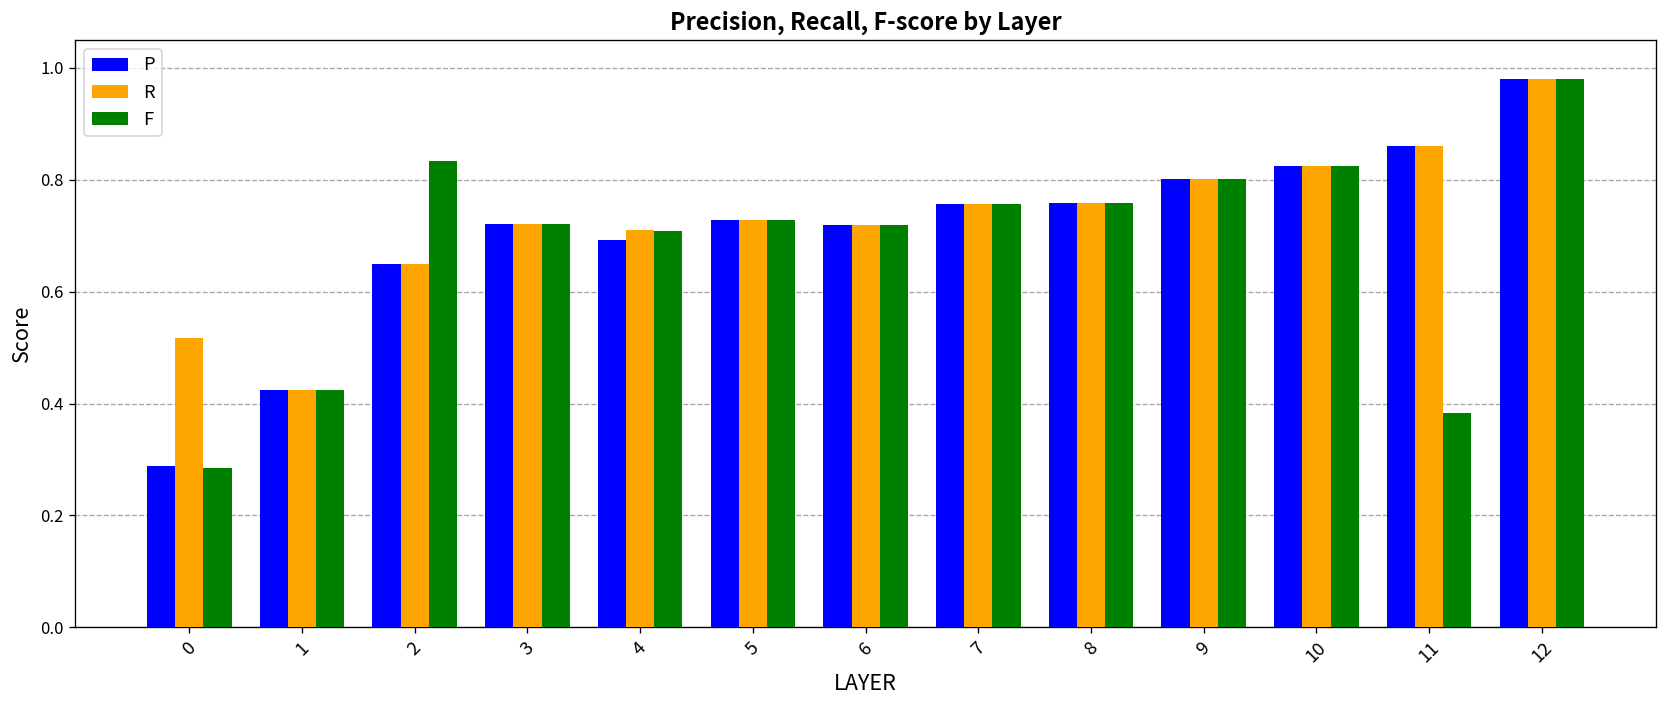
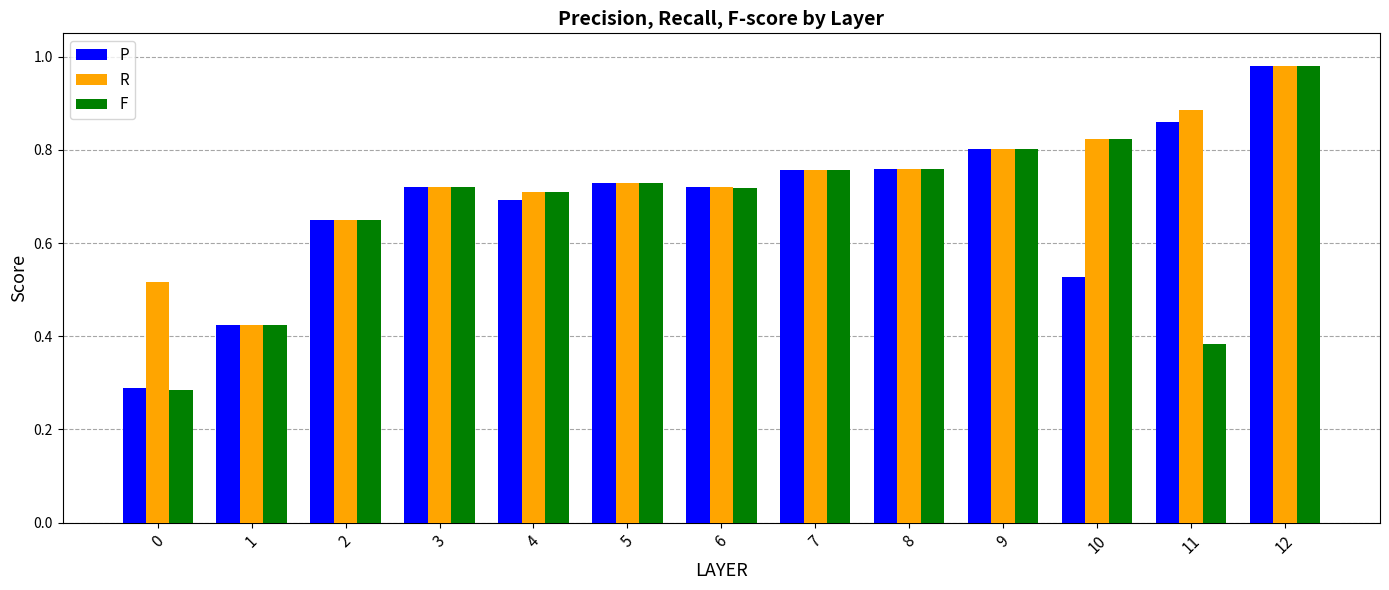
  {
    "P": {
      "0": 0.29,
      "1": 0.42,
      "2": 0.65,
      "3": 0.72,
      "4": 0.69,
      "5": 0.73,
      "6": 0.72,
      "7": 0.76,
      "8": 0.76,
      "9": 0.80,
-     "10": 0.82,
+     "10": 0.53,
      "11": 0.86,
      "12": 0.98
    },
    "R": {
      "0": 0.52,
      "1": 0.42,
      "2": 0.65,
      "3": 0.72,
      "4": 0.71,
      "5": 0.73,
      "6": 0.72,
      "7": 0.76,
      "8": 0.76,
      "9": 0.80,
      "10": 0.82,
-     "11": 0.86,
+     "11": 0.88,
      "12": 0.98
    },
    "F": {
      "0": 0.28,
      "1": 0.42,
-     "2": 0.83,
+     "2": 0.65,
      "3": 0.72,
      "4": 0.71,
      "5": 0.73,
      "6": 0.72,
      "7": 0.76,
      "8": 0.76,
      "9": 0.80,
      "10": 0.82,
      "11": 0.38,
      "12": 0.98
    }
  }
